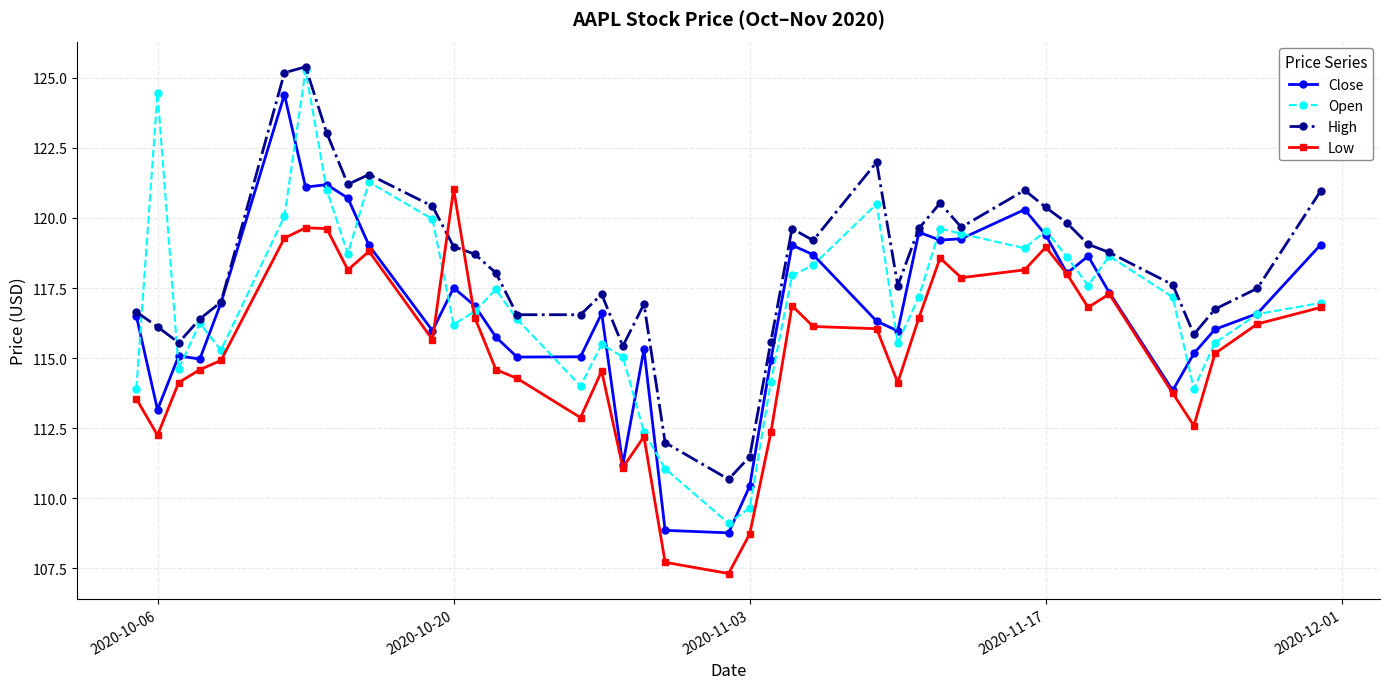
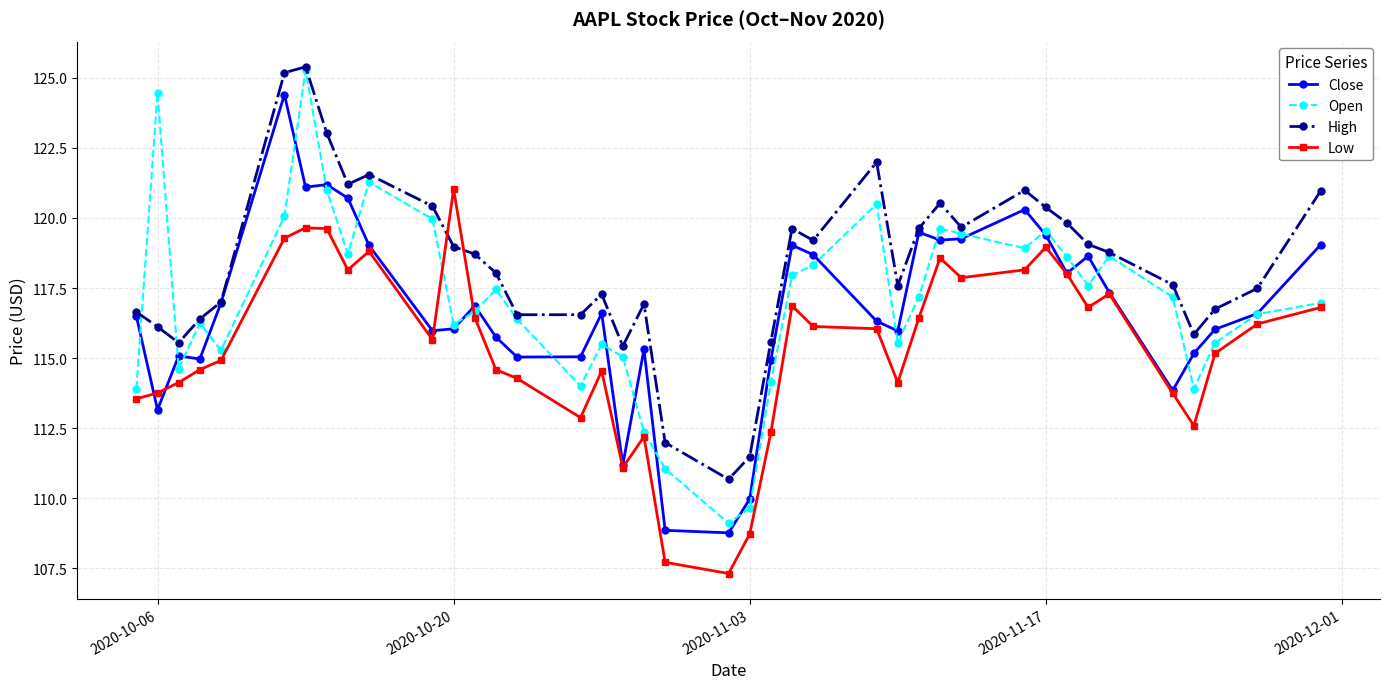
  {
    "Close": {
      "2020-10-06": 113.2,
-     "2020-10-20": 117.5,
-     "2020-11-03": 110.4,
+     "2020-10-20": 116.0,
+     "2020-11-03": 110.0,
      "2020-11-17": 119.4
    },
    "Open": {
      "2020-10-06": 124.5,
      "2020-10-20": 116.2,
      "2020-11-03": 109.7,
      "2020-11-17": 119.6
    },
    "High": {
      "2020-10-06": 116.1,
      "2020-10-20": 119.0,
      "2020-11-03": 111.5,
      "2020-11-17": 120.4
    },
    "Low": {
-     "2020-10-06": 112.3,
+     "2020-10-06": 113.8,
      "2020-10-20": 121.0,
      "2020-11-03": 108.7,
      "2020-11-17": 119.0
    }
  }
